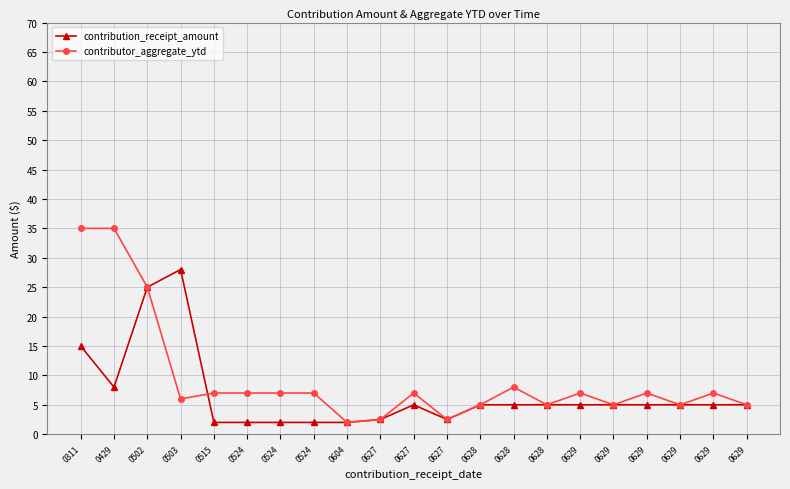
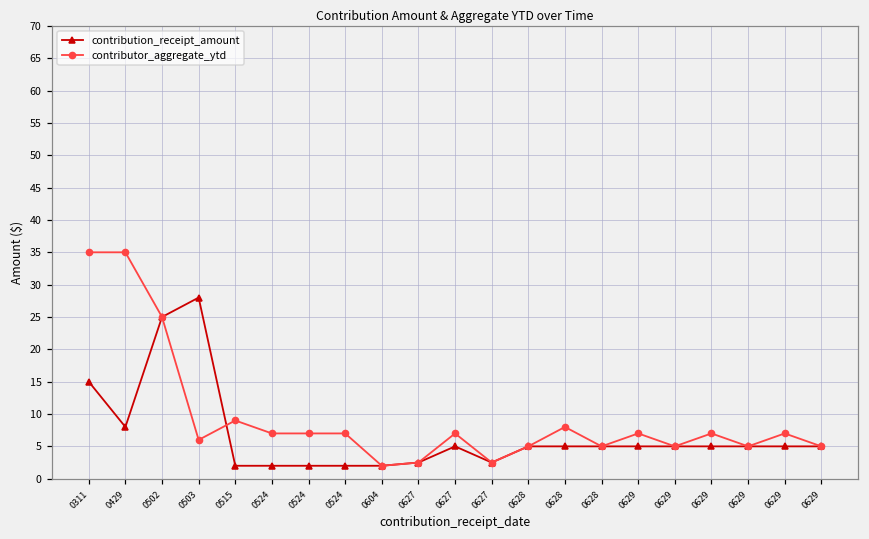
  {
    "contribution_receipt_amount": {
      "0311": 15,
      "0429": 8,
      "0503": 28,
      "0515": 2
    },
    "contributor_aggregate_ytd": {
      "0311": 35,
      "0429": 35,
      "0503": 6,
-     "0515": 7
+     "0515": 9
    }
  }
